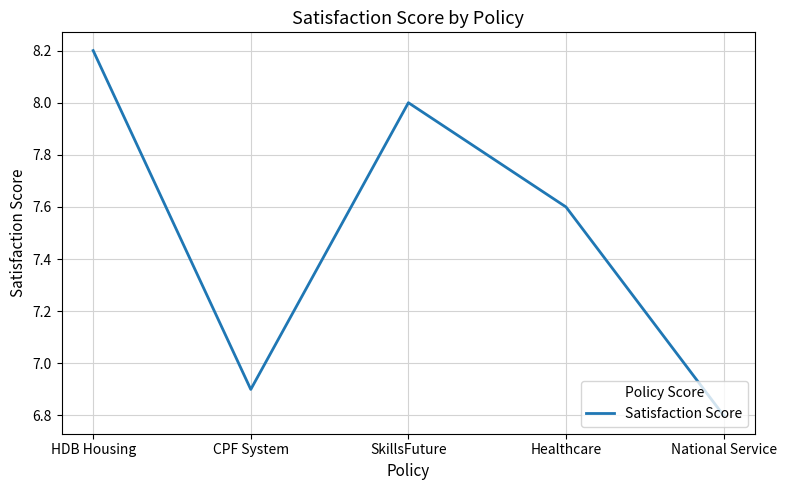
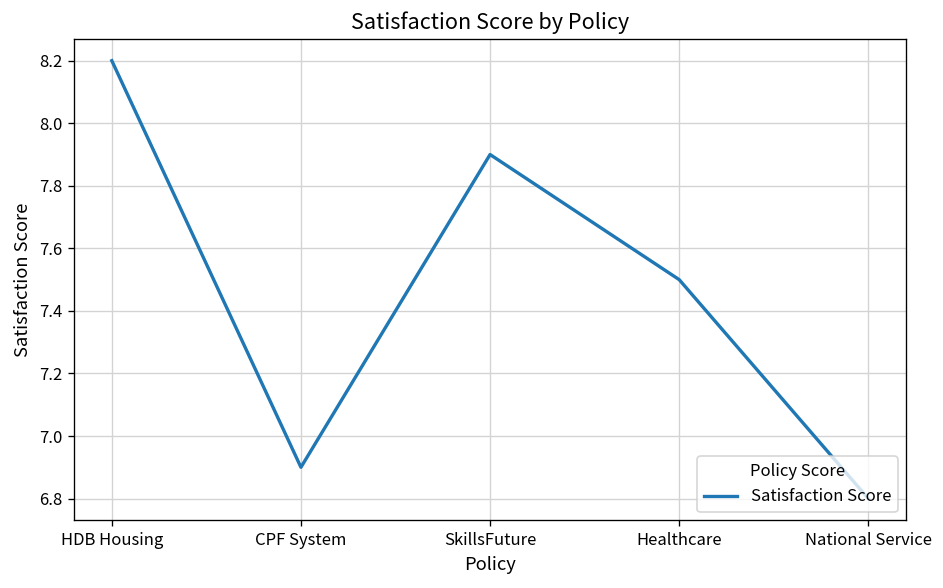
  {
    "HDB Housing": 8.2,
    "CPF System": 6.9,
-   "SkillsFuture": 8.0,
-   "Healthcare": 7.6
+   "SkillsFuture": 7.9,
+   "Healthcare": 7.5
  }
